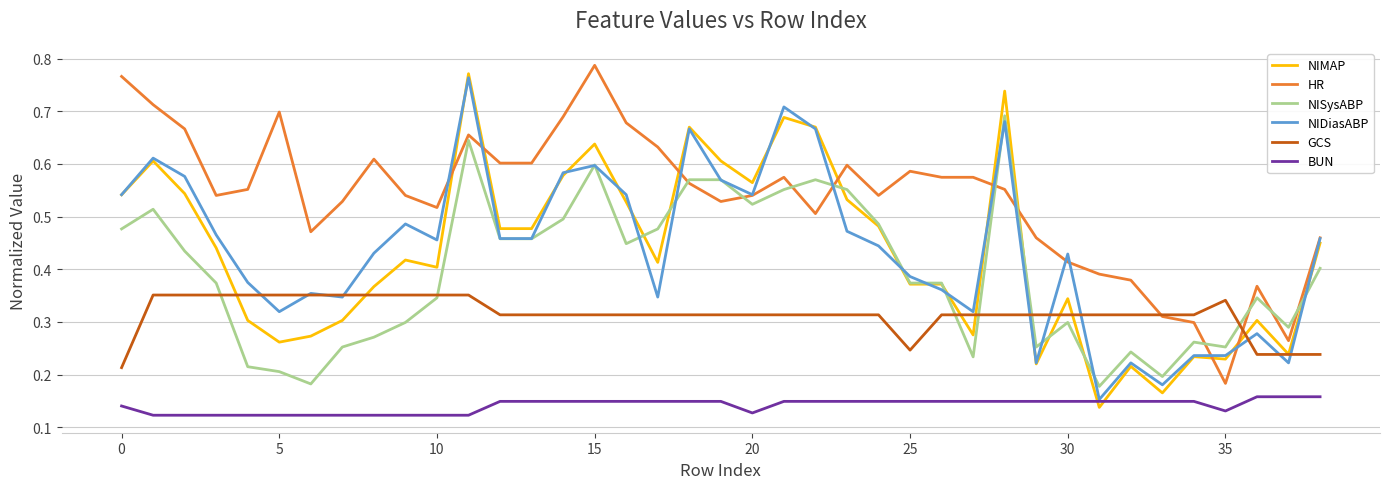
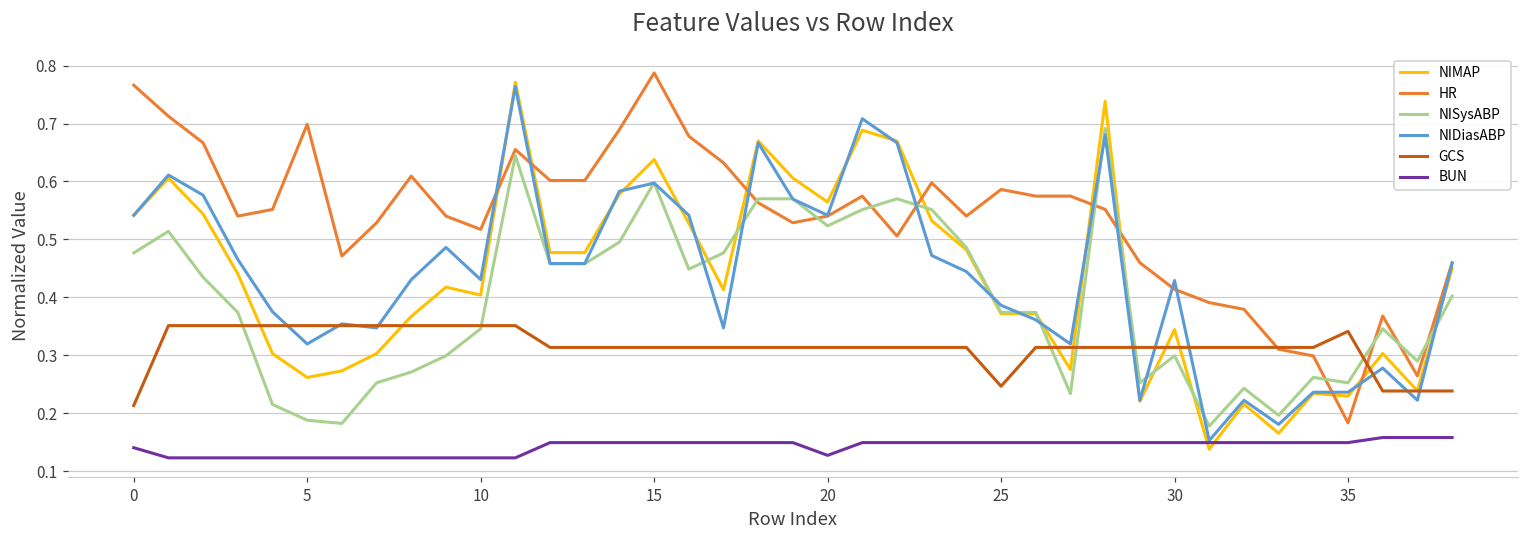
  {
    "NIMAP": {
      "5": 0.26,
      "10": 0.40,
      "15": 0.64,
      "20": 0.56,
      "30": 0.34,
      "35": 0.23
    },
    "HR": {
      "0": 0.77,
      "5": 0.70,
      "10": 0.52,
      "15": 0.79,
      "25": 0.59,
      "30": 0.41,
      "35": 0.18
    },
    "NISysABP": {
      "0": 0.48,
-     "5": 0.21,
+     "5": 0.19,
      "10": 0.35,
      "20": 0.52,
      "30": 0.30,
      "35": 0.25
    },
    "NIDiasABP": {
      "5": 0.32,
-     "10": 0.46,
+     "10": 0.43,
      "25": 0.39,
      "30": 0.43,
      "35": 0.24
    },
    "GCS": {
      "0": 0.21,
      "5": 0.35,
      "10": 0.35,
      "15": 0.31,
      "20": 0.31,
      "25": 0.25,
      "30": 0.31,
      "35": 0.34
    },
    "BUN": {
      "0": 0.14,
      "5": 0.12,
      "10": 0.12,
      "15": 0.15,
      "20": 0.13,
      "25": 0.15,
      "30": 0.15,
-     "35": 0.13
+     "35": 0.15
    }
  }
